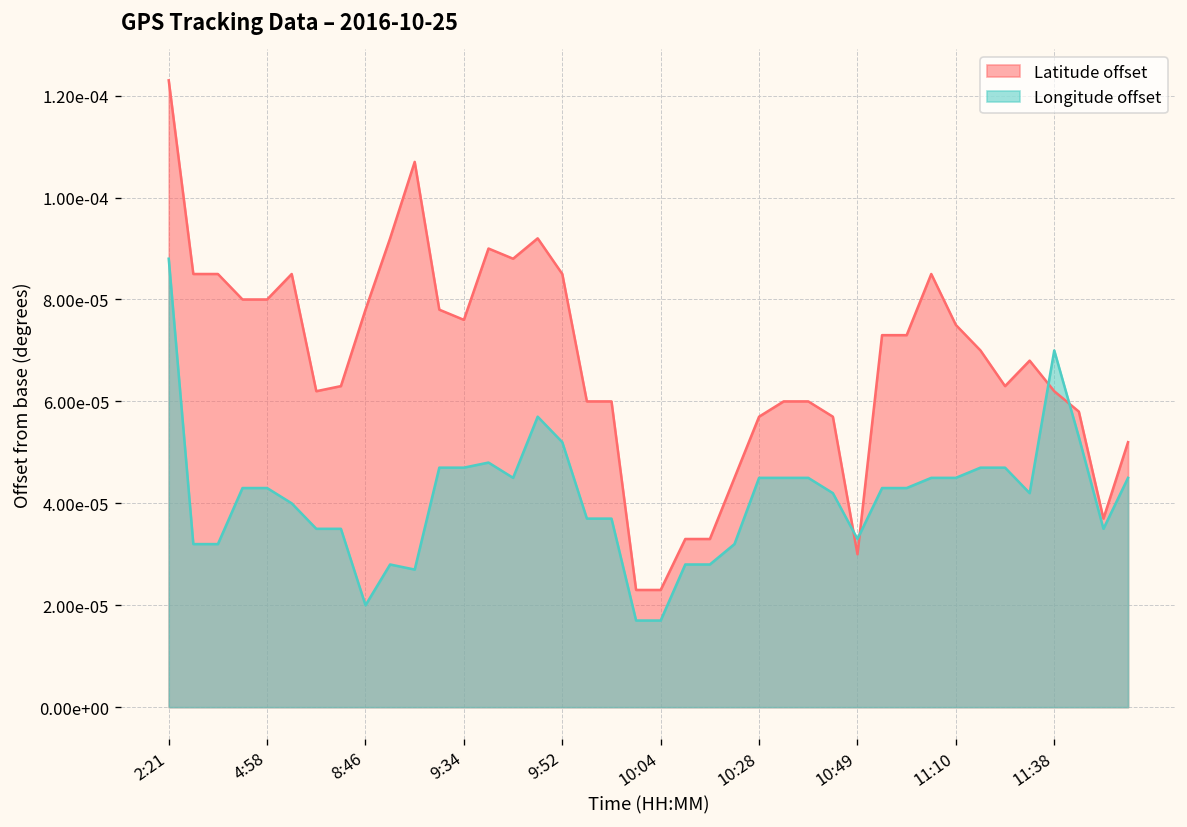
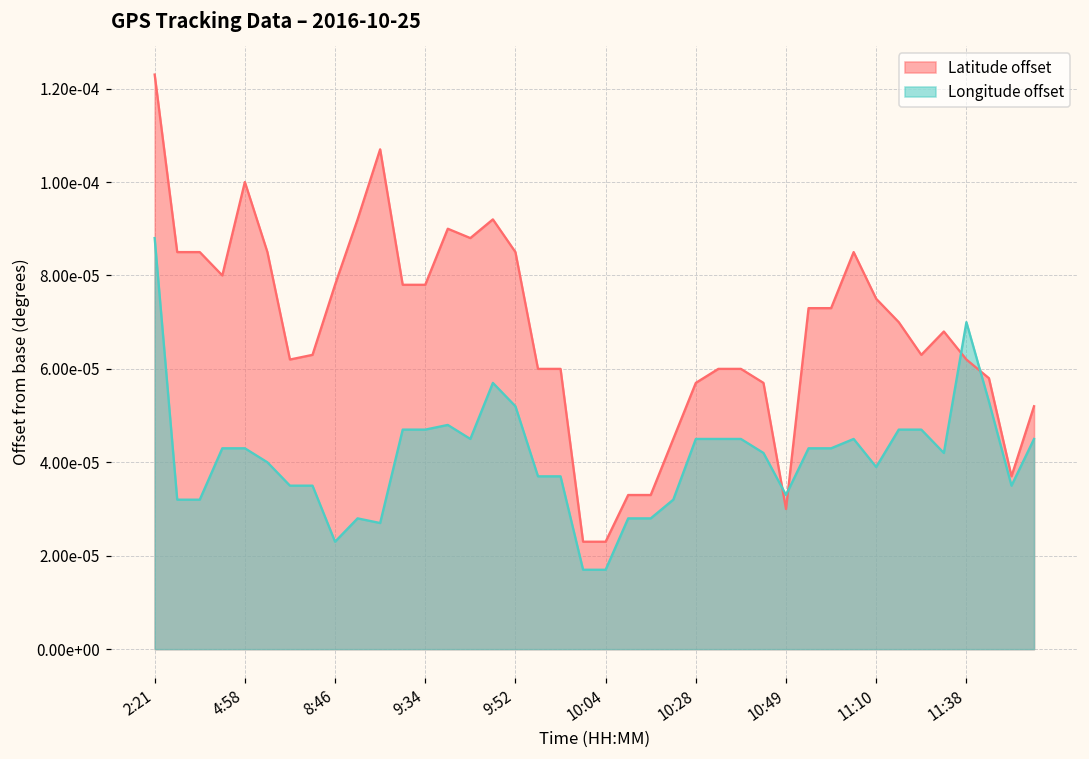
  {
    "Latitude offset": {
      "2:21": 0.000123,
-     "4:58": 0.000080,
+     "4:58": 0.000100,
      "8:46": 0.000078,
-     "9:34": 0.000076,
+     "9:34": 0.000078,
      "9:52": 0.000085,
      "10:04": 0.000023,
      "10:28": 0.000057,
      "10:49": 0.000030,
      "11:10": 0.000075,
      "11:38": 0.000062
    },
    "Longitude offset": {
      "2:21": 0.000088,
      "4:58": 0.000043,
-     "8:46": 0.000020,
+     "8:46": 0.000023,
      "9:34": 0.000047,
      "9:52": 0.000052,
      "10:04": 0.000017,
      "10:28": 0.000045,
      "10:49": 0.000033,
-     "11:10": 0.000045,
+     "11:10": 0.000039,
      "11:38": 0.000070
    }
  }
